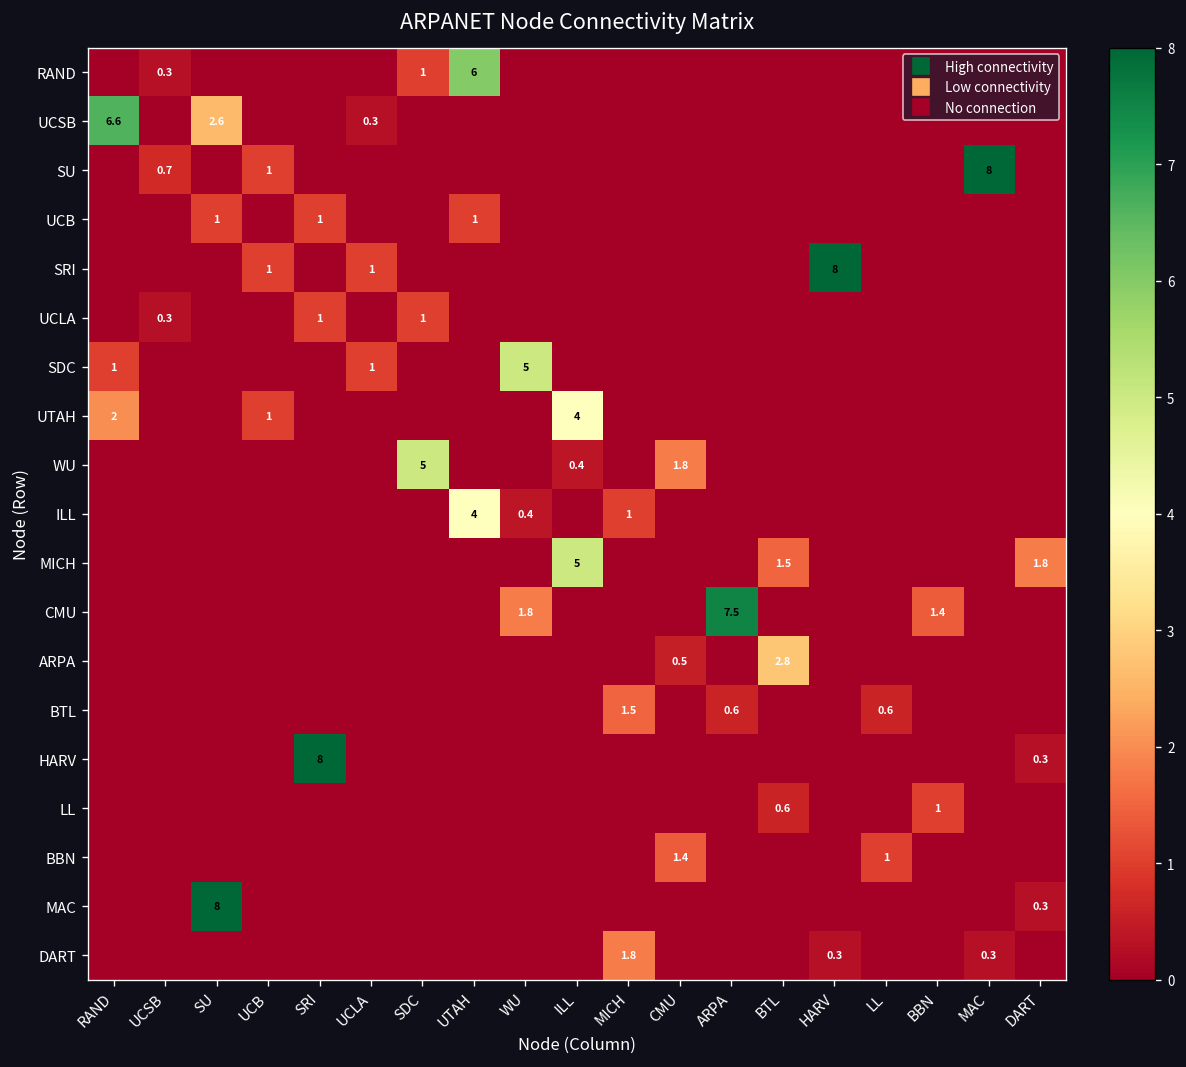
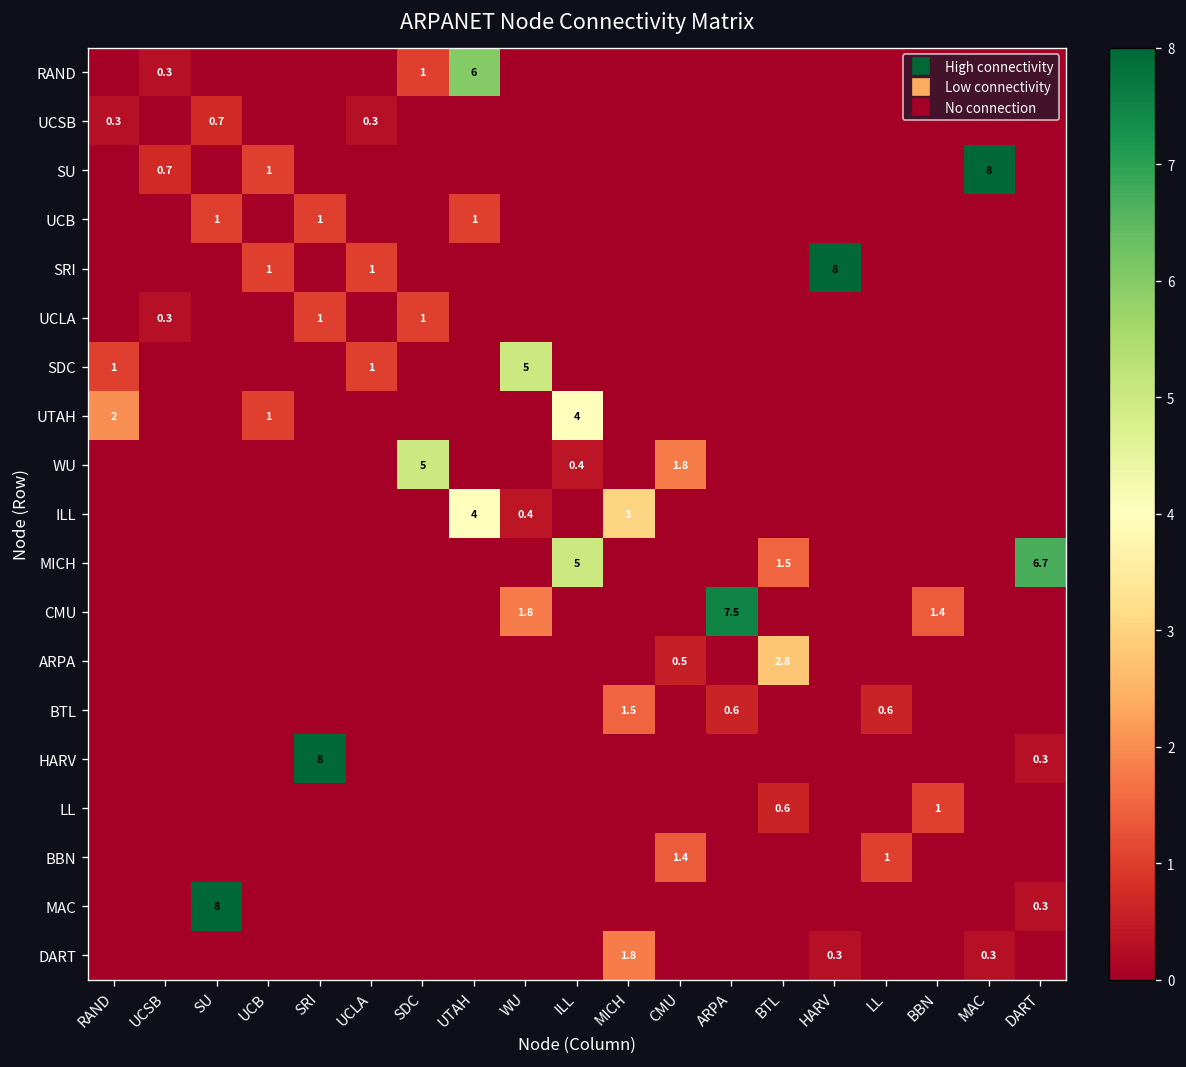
  {
    "RAND": {
      "UCSB": 0.3,
      "SDC": 1,
      "UTAH": 6
    },
    "UCSB": {
-     "RAND": 6.6,
-     "SU": 2.6,
+     "RAND": 0.3,
+     "SU": 0.7,
      "UCLA": 0.3
    },
    "SU": {
      "UCSB": 0.7,
      "UCB": 1,
      "MAC": 8
    },
    "UCB": {
      "SU": 1,
      "SRI": 1,
      "UTAH": 1
    },
    "SRI": {
      "UCB": 1,
      "UCLA": 1,
      "HARV": 8
    },
    "UCLA": {
      "UCSB": 0.3,
      "SRI": 1,
      "SDC": 1
    },
    "SDC": {
      "RAND": 1,
      "UCLA": 1,
      "WU": 5
    },
    "UTAH": {
      "RAND": 2,
      "UCB": 1,
      "ILL": 4
    },
    "WU": {
      "SDC": 5,
      "ILL": 0.4,
      "CMU": 1.8
    },
    "ILL": {
      "UTAH": 4,
      "WU": 0.4,
-     "MICH": 1
+     "MICH": 3
    },
    "MICH": {
      "ILL": 5,
      "BTL": 1.5,
-     "DART": 1.8
+     "DART": 6.7
    },
    "CMU": {
      "WU": 1.8,
      "ARPA": 7.5,
      "BBN": 1.4
    },
    "ARPA": {
      "CMU": 0.5,
      "BTL": 2.8
    },
    "BTL": {
      "MICH": 1.5,
      "ARPA": 0.6,
      "LL": 0.6
    },
    "HARV": {
      "SRI": 8,
      "DART": 0.3
    },
    "LL": {
      "BTL": 0.6,
      "BBN": 1
    },
    "BBN": {
      "CMU": 1.4,
      "LL": 1
    },
    "MAC": {
      "SU": 8,
      "DART": 0.3
    },
    "DART": {
      "MICH": 1.8,
      "HARV": 0.3,
      "MAC": 0.3
    }
  }
